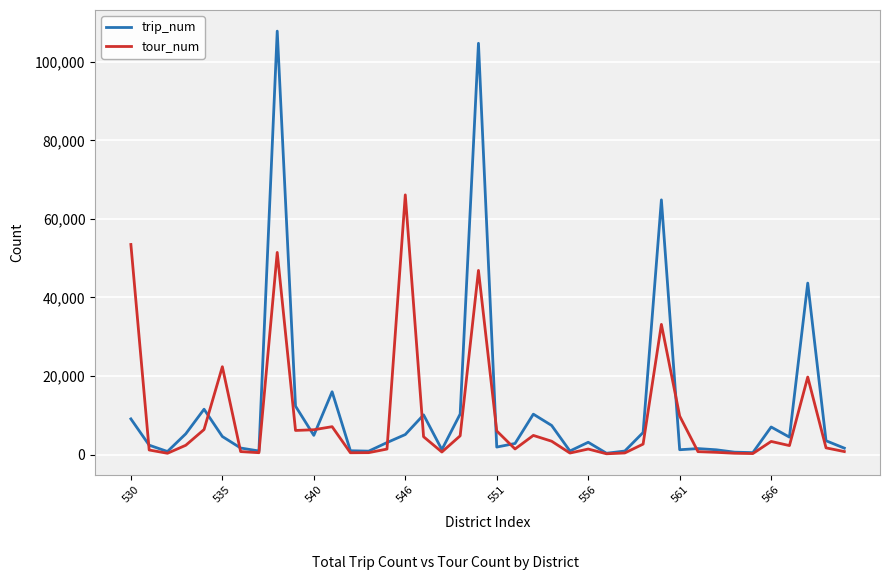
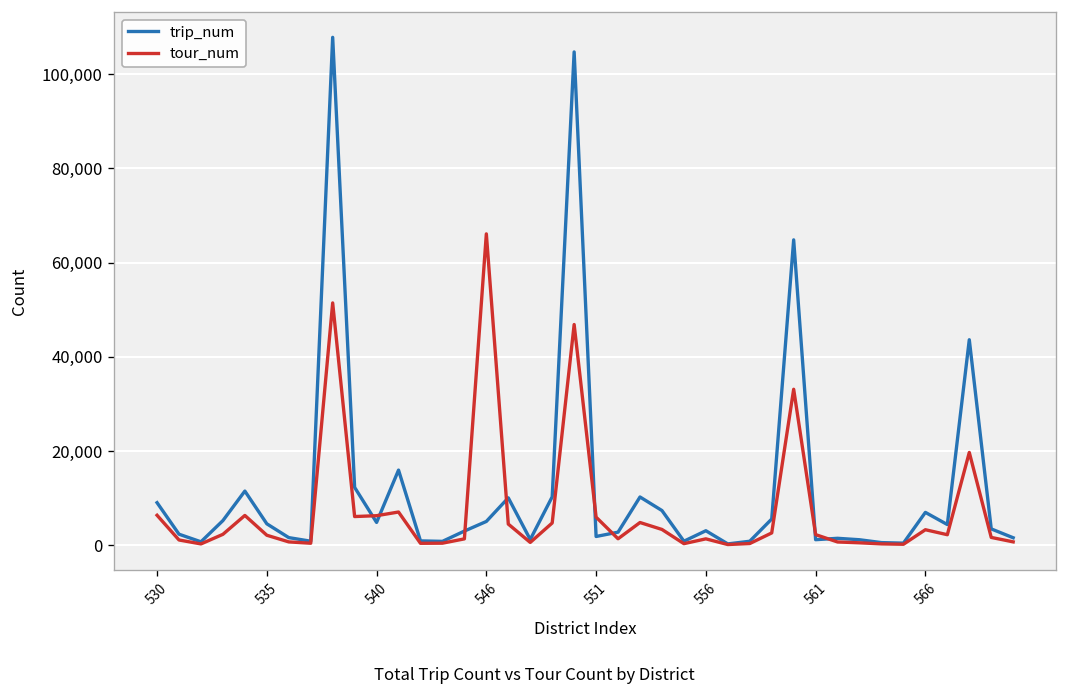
  {
    "trip_num": {
      "530": "9,000",
      "535": "5,000",
      "540": "5,000",
      "546": "5,000",
      "551": "2,000",
      "556": "3,000",
      "561": "1,000",
      "566": "7,000"
    },
    "tour_num": {
-     "530": "53,000",
-     "535": "22,000",
+     "530": "6,000",
+     "535": "2,000",
      "540": "6,000",
      "546": "66,000",
      "551": "6,000",
      "556": "1,000",
-     "561": "10,000",
+     "561": "2,000",
      "566": "3,000"
    }
  }
